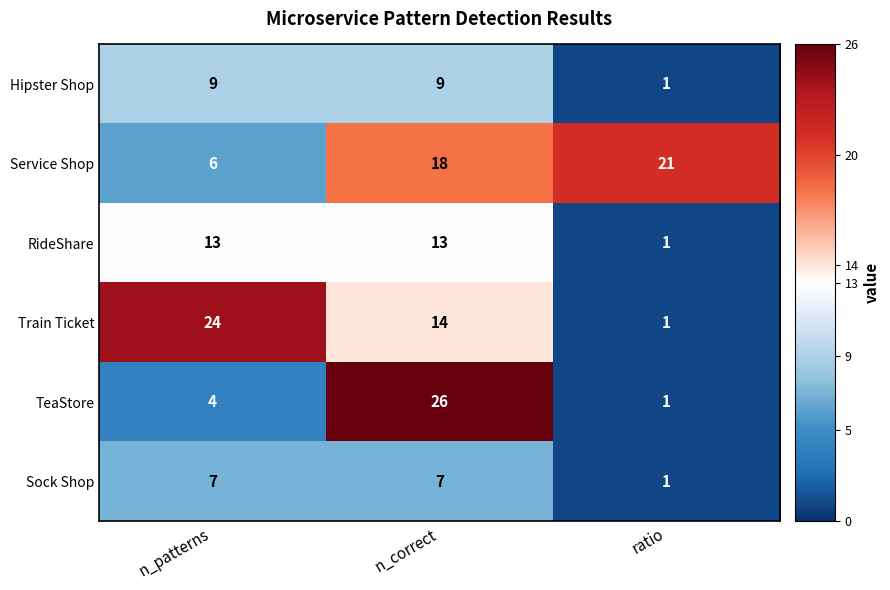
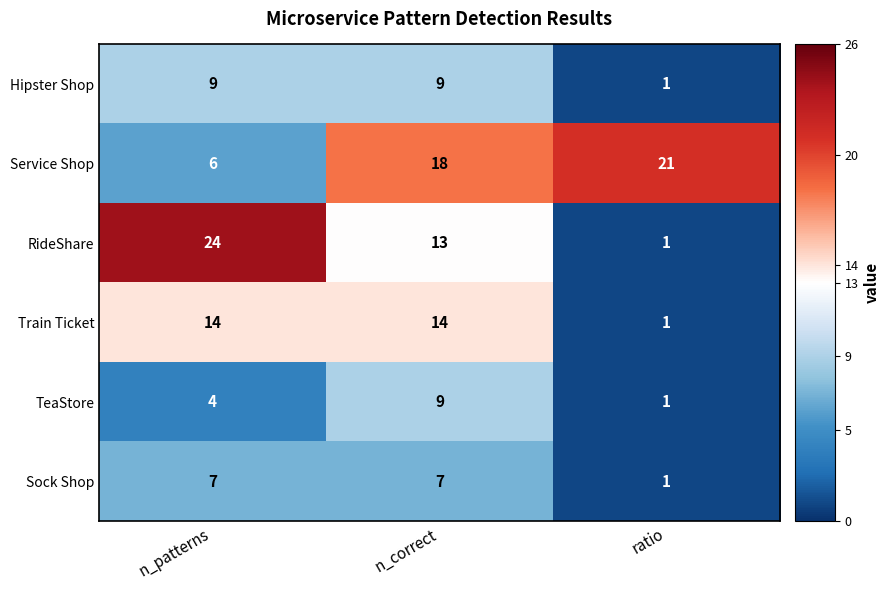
  {
    "Hipster Shop": {
      "n_patterns": 9,
      "n_correct": 9,
      "ratio": 1
    },
    "Service Shop": {
      "n_patterns": 6,
      "n_correct": 18,
      "ratio": 21
    },
    "RideShare": {
-     "n_patterns": 13,
+     "n_patterns": 24,
      "n_correct": 13,
      "ratio": 1
    },
    "Train Ticket": {
-     "n_patterns": 24,
+     "n_patterns": 14,
      "n_correct": 14,
      "ratio": 1
    },
    "TeaStore": {
      "n_patterns": 4,
-     "n_correct": 26,
+     "n_correct": 9,
      "ratio": 1
    },
    "Sock Shop": {
      "n_patterns": 7,
      "n_correct": 7,
      "ratio": 1
    }
  }
